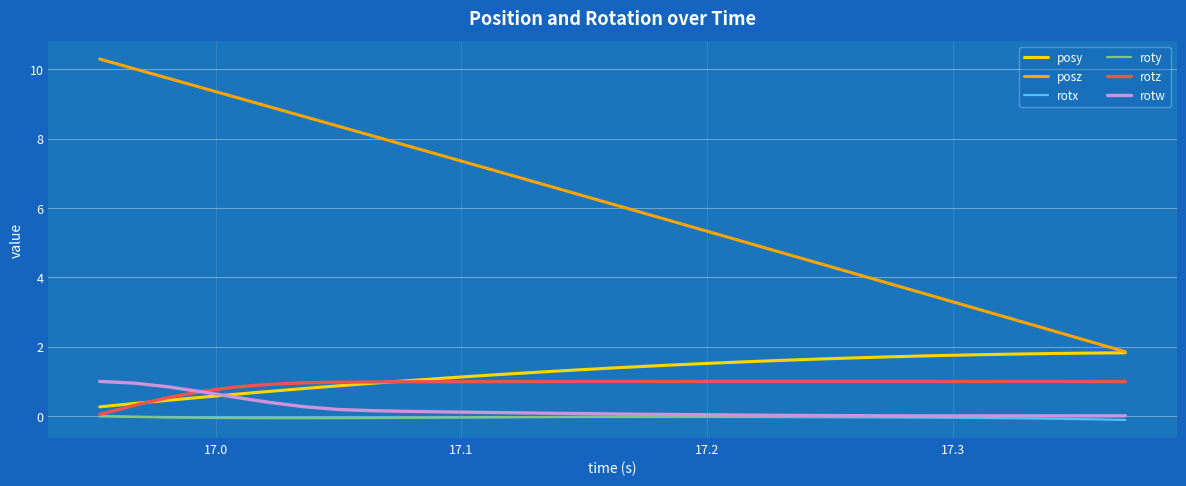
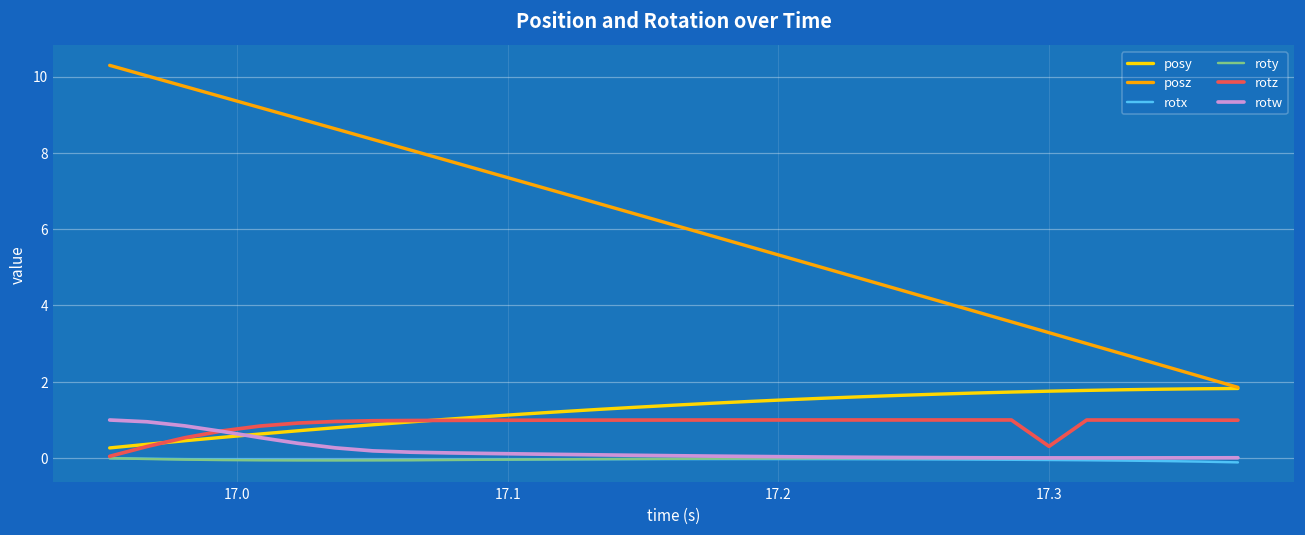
  {
    "rotz": {
-     "17.3": 1.0
+     "17.3": 0.3
    }
  }
